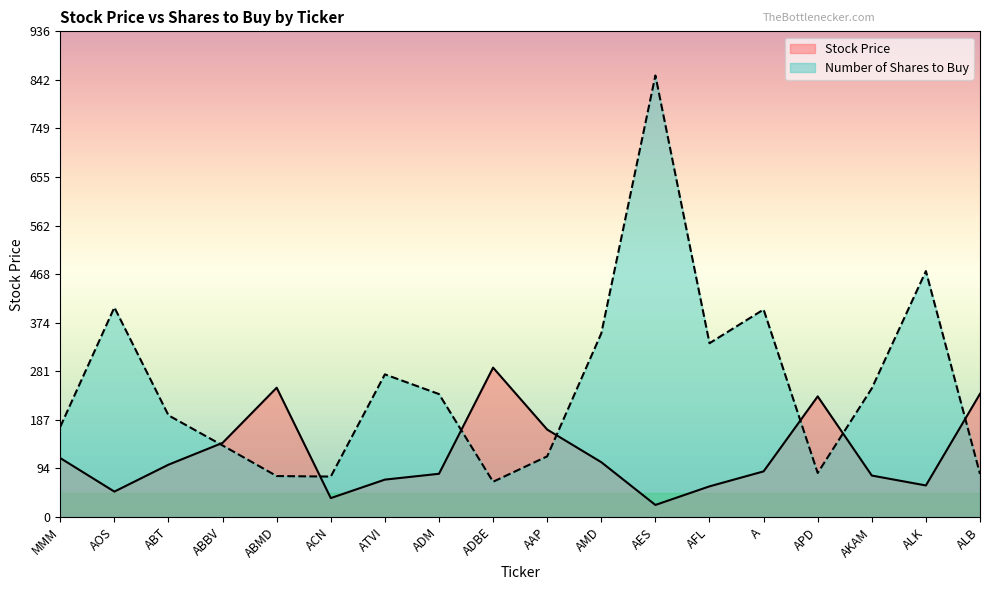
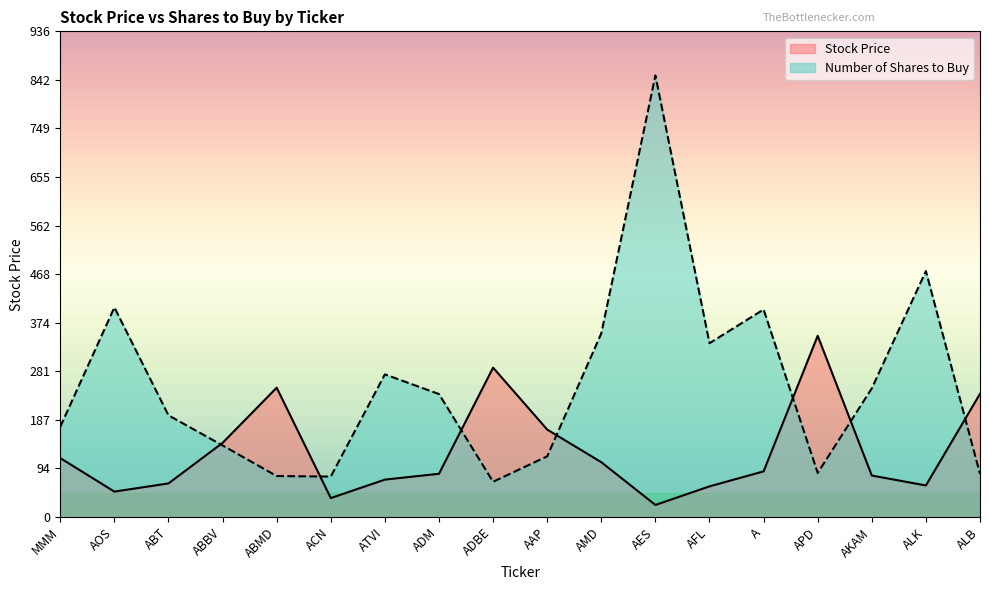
  {
    "Stock Price": {
      "MMM": 110,
      "AOS": 50,
-     "ABT": 100,
+     "ABT": 60,
      "ABMD": 250,
      "ACN": 40,
      "ATVI": 70,
      "ADM": 80,
      "ADBE": 290,
      "AAP": 170,
      "AMD": 110,
      "AES": 20,
      "AFL": 60,
      "A": 90,
-     "APD": 230,
+     "APD": 350,
      "AKAM": 80,
      "ALK": 60,
      "ALB": 240
    },
    "Number of Shares to Buy": {
      "MMM": 170,
      "AOS": 400,
      "ABT": 200,
      "ABMD": 80,
      "ACN": 80,
      "ATVI": 280,
      "ADM": 240,
      "ADBE": 70,
      "AAP": 120,
      "AMD": 350,
      "AES": 850,
      "AFL": 340,
      "A": 400,
      "APD": 90,
      "AKAM": 250,
      "ALK": 470,
      "ALB": 80
    }
  }
